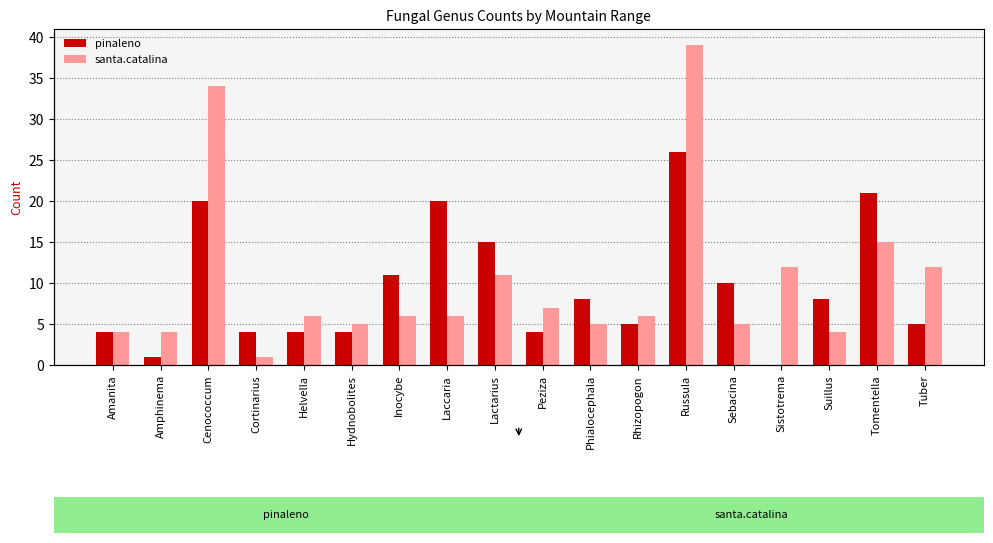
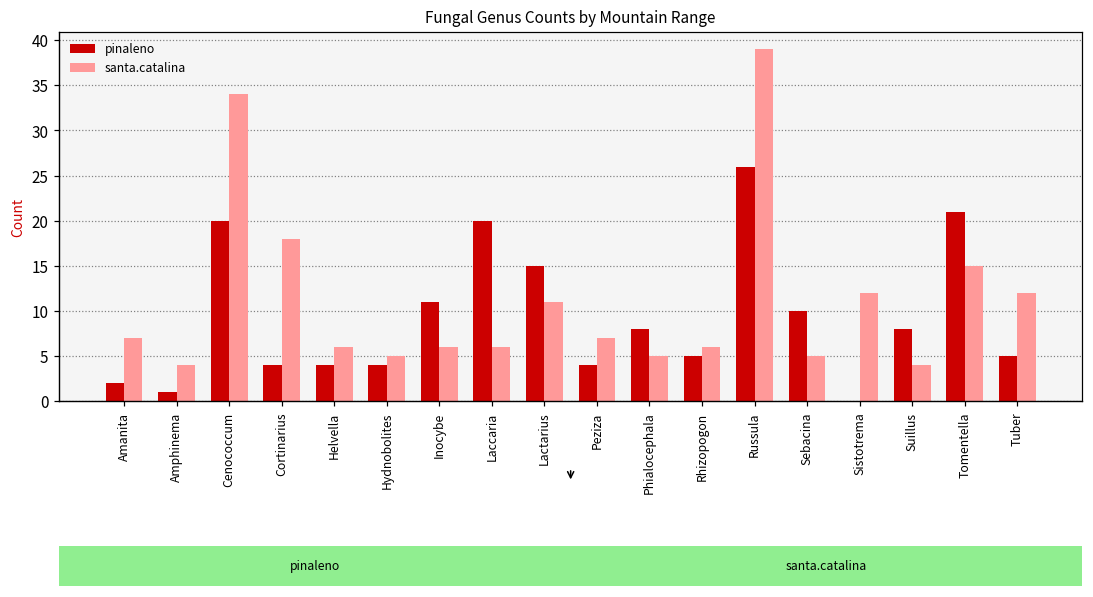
  {
    "pinaleno": {
-     "Amanita": 4,
+     "Amanita": 2,
      "Amphinema": 1,
      "Cenococcum": 20,
      "Cortinarius": 4,
      "Helvella": 4,
      "Hydnobolites": 4,
      "Inocybe": 11,
      "Laccaria": 20,
      "Lactarius": 15,
      "Peziza": 4,
      "Phialocephala": 8,
      "Rhizopogon": 5,
      "Russula": 26,
      "Sebacina": 10,
      "Sistotrema": 0,
      "Suillus": 8,
      "Tomentella": 21,
      "Tuber": 5
    },
    "santa.catalina": {
-     "Amanita": 4,
+     "Amanita": 7,
      "Amphinema": 4,
      "Cenococcum": 34,
-     "Cortinarius": 1,
+     "Cortinarius": 18,
      "Helvella": 6,
      "Hydnobolites": 5,
      "Inocybe": 6,
      "Laccaria": 6,
      "Lactarius": 11,
      "Peziza": 7,
      "Phialocephala": 5,
      "Rhizopogon": 6,
      "Russula": 39,
      "Sebacina": 5,
      "Sistotrema": 12,
      "Suillus": 4,
      "Tomentella": 15,
      "Tuber": 12
    }
  }
